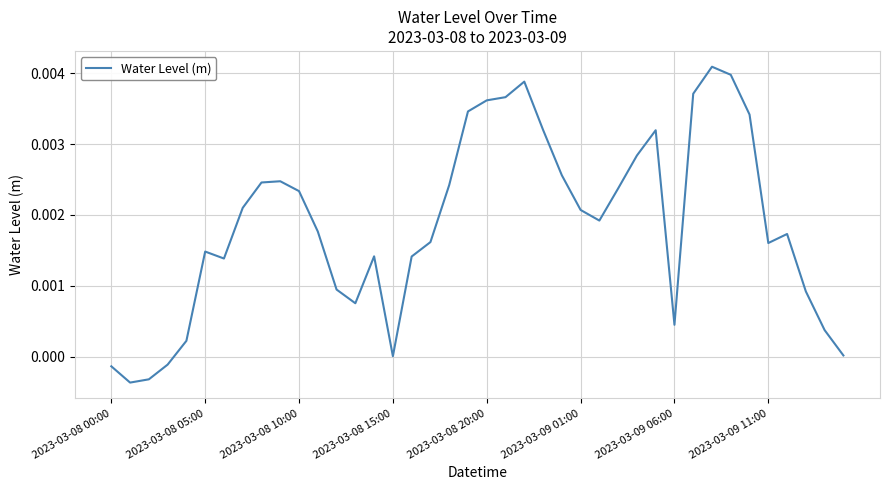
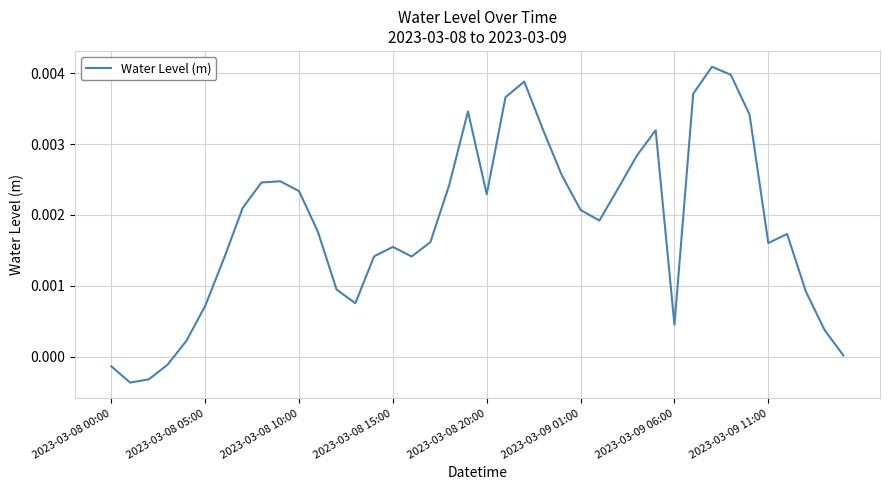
  {
    "2023-03-08 00:00": -0.0001,
-   "2023-03-08 05:00": 0.0015,
+   "2023-03-08 05:00": 0.0007,
    "2023-03-08 10:00": 0.0023,
-   "2023-03-08 15:00": 0.0000,
-   "2023-03-08 20:00": 0.0036,
+   "2023-03-08 15:00": 0.0015,
+   "2023-03-08 20:00": 0.0023,
    "2023-03-09 01:00": 0.0021,
    "2023-03-09 06:00": 0.0004,
    "2023-03-09 11:00": 0.0016
  }
